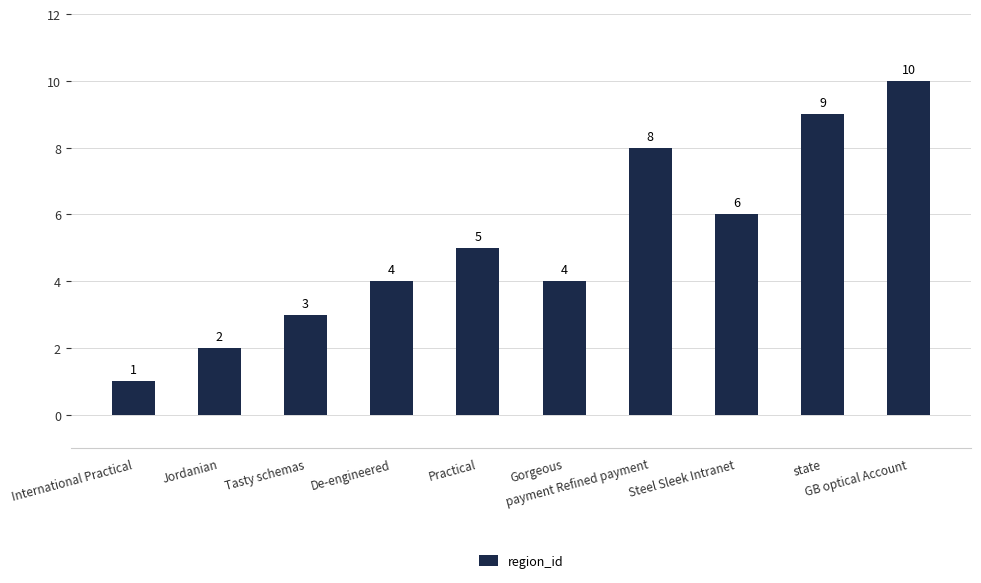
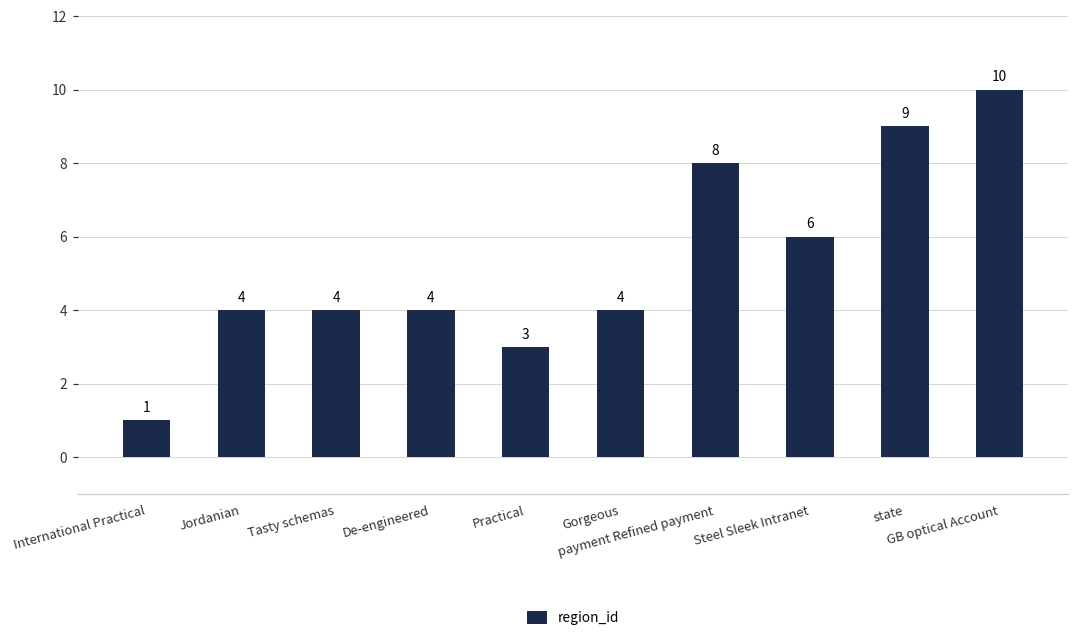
  {
    "International Practical": 1,
-   "Jordanian": 2,
-   "Tasty schemas": 3,
+   "Jordanian": 4,
+   "Tasty schemas": 4,
    "De-engineered": 4,
-   "Practical": 5,
+   "Practical": 3,
    "Gorgeous": 4,
    "payment Refined payment": 8,
    "Steel Sleek Intranet": 6,
    "state": 9,
    "GB optical Account": 10
  }
